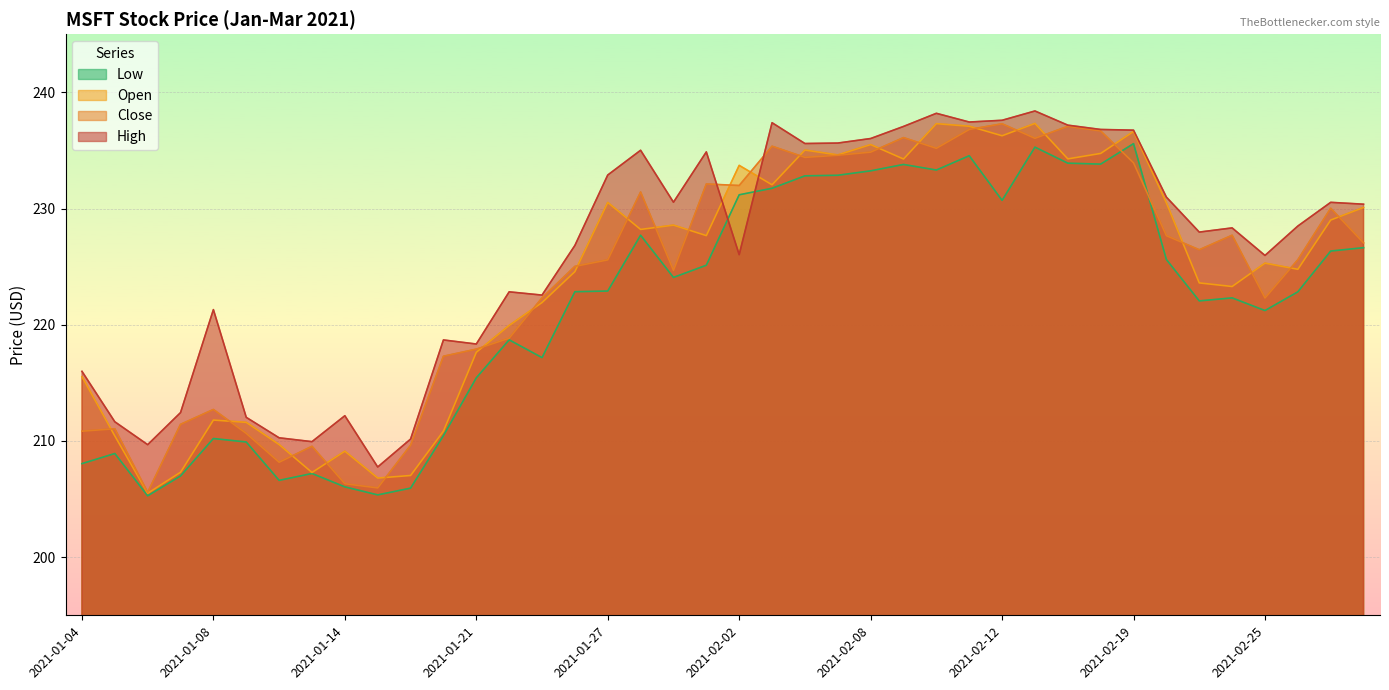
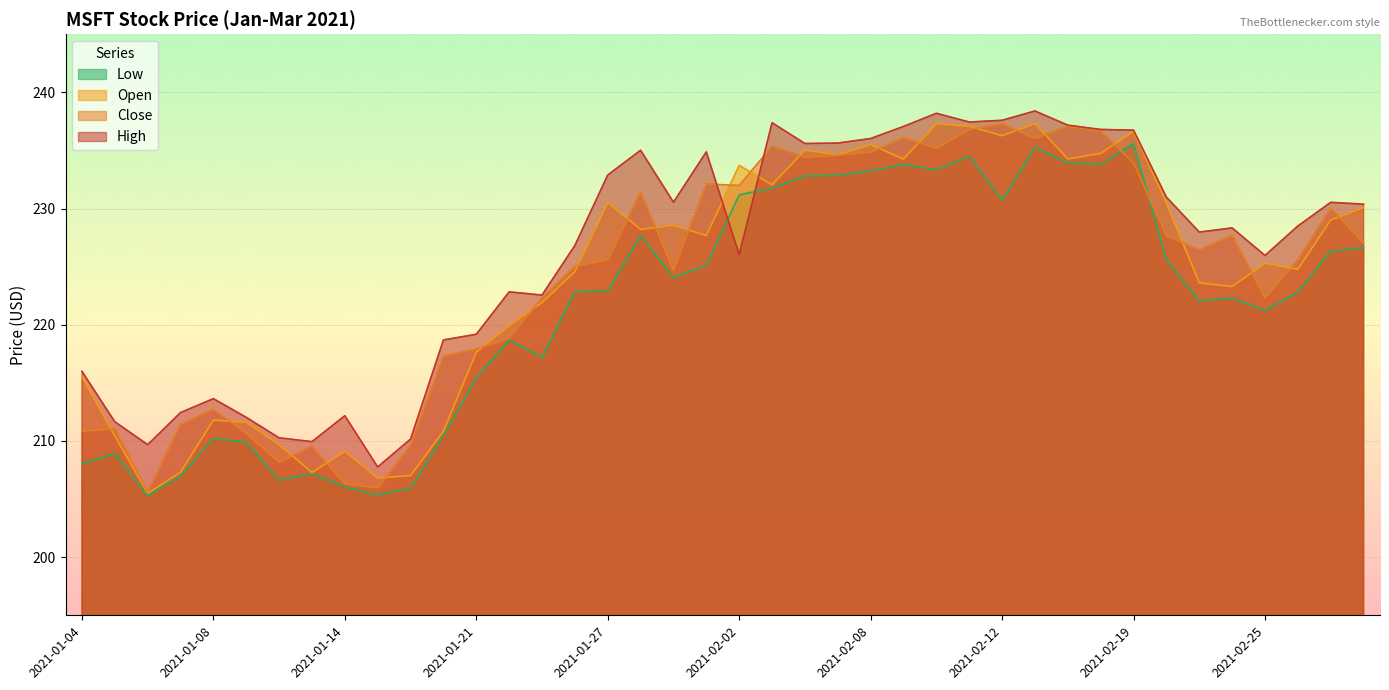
  {
    "Low": {
      "2021-01-04": 208.1,
      "2021-01-08": 210.2,
      "2021-01-14": 206.1,
      "2021-01-21": 215.4,
      "2021-01-27": 222.9,
      "2021-02-02": 231.2,
      "2021-02-08": 233.2,
      "2021-02-12": 230.7,
      "2021-02-19": 235.6,
      "2021-02-25": 221.2
    },
    "High": {
      "2021-01-04": 216.0,
-     "2021-01-08": 221.3,
+     "2021-01-08": 213.6,
      "2021-01-14": 212.2,
-     "2021-01-21": 218.3,
+     "2021-01-21": 219.2,
      "2021-01-27": 232.9,
      "2021-02-02": 226.0,
      "2021-02-08": 236.0,
      "2021-02-12": 237.6,
      "2021-02-25": 226.0
    }
  }
